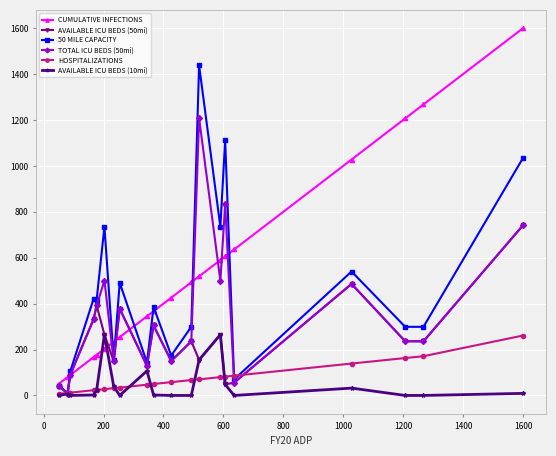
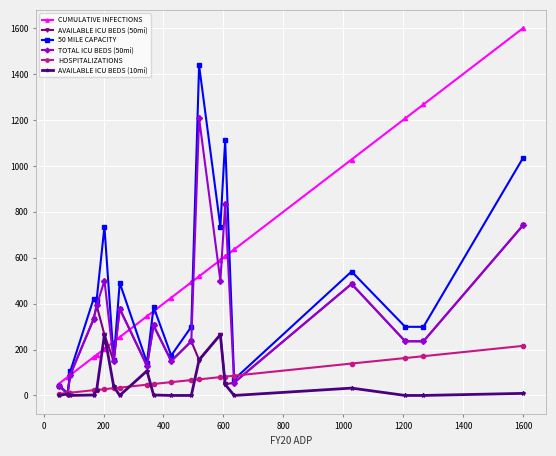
  {
    "CUMULATIVE INFECTIONS": {
      "1600": 1600
    },
    "50 MILE CAPACITY": {
      "1600": 1030
    },
    "HOSPITALIZATIONS": {
-     "1600": 260
+     "1600": 220
    }
  }
